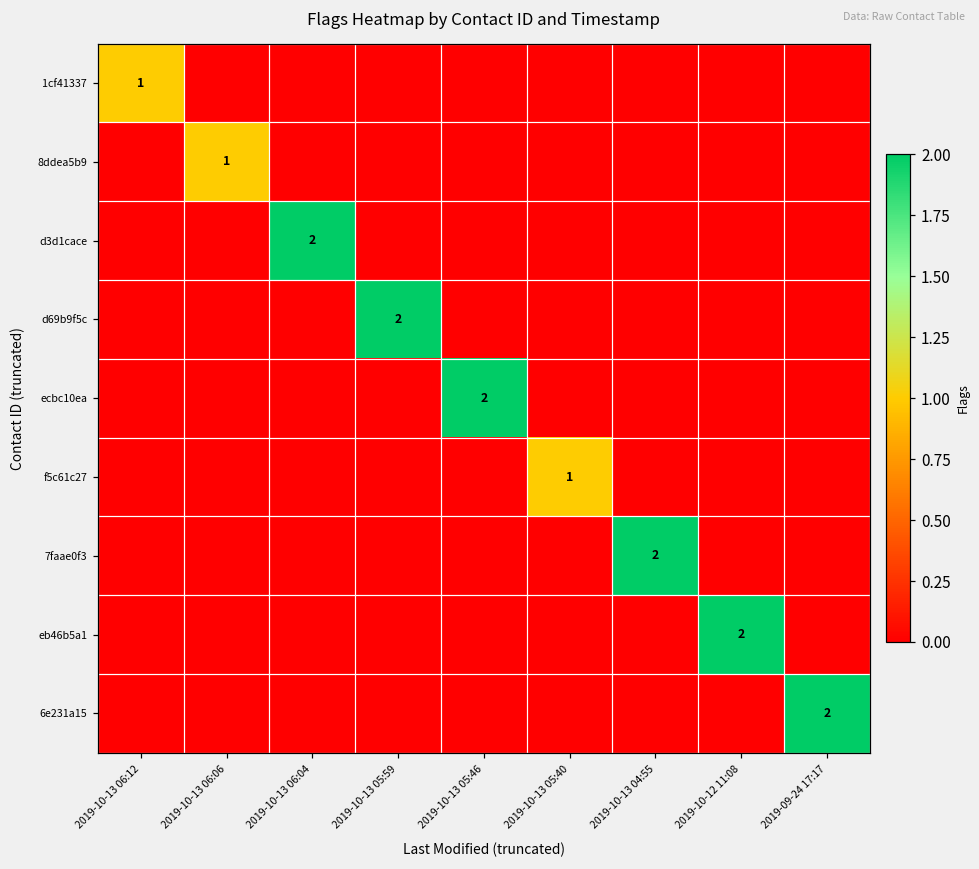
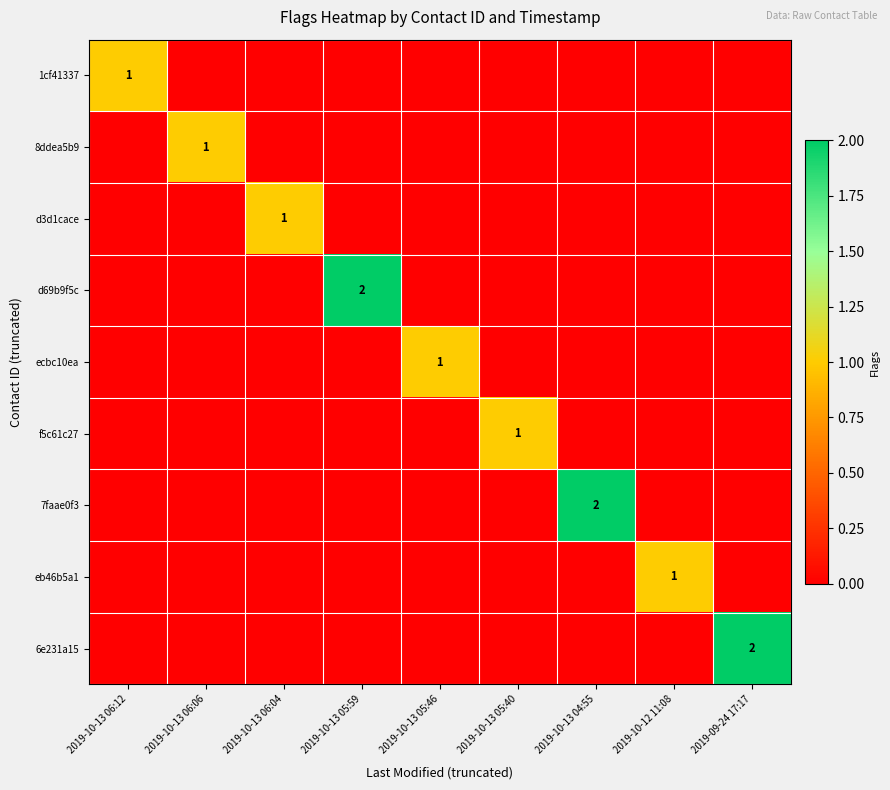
  {
    "1cf41337": {
      "2019-10-13 06:12": 1
    },
    "8ddea5b9": {
      "2019-10-13 06:06": 1
    },
    "d3d1cace": {
-     "2019-10-13 06:04": 2
+     "2019-10-13 06:04": 1
    },
    "d69b9f5c": {
      "2019-10-13 05:59": 2
    },
    "ecbc10ea": {
-     "2019-10-13 05:46": 2
+     "2019-10-13 05:46": 1
    },
    "f5c61c27": {
      "2019-10-13 05:40": 1
    },
    "7faae0f3": {
      "2019-10-13 04:55": 2
    },
    "eb46b5a1": {
-     "2019-10-12 11:08": 2
+     "2019-10-12 11:08": 1
    },
    "6e231a15": {
      "2019-09-24 17:17": 2
    }
  }
